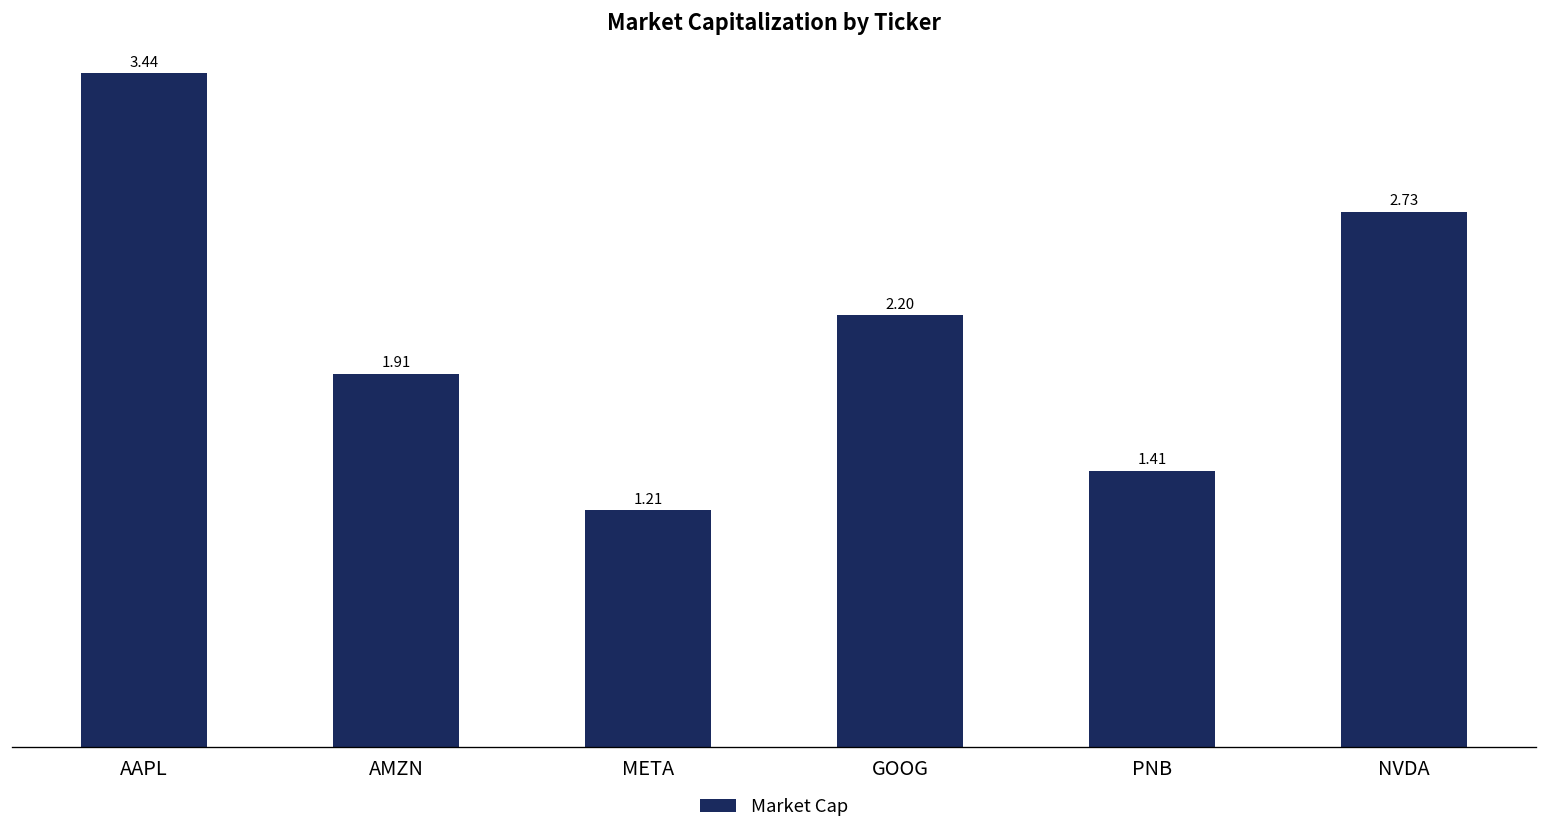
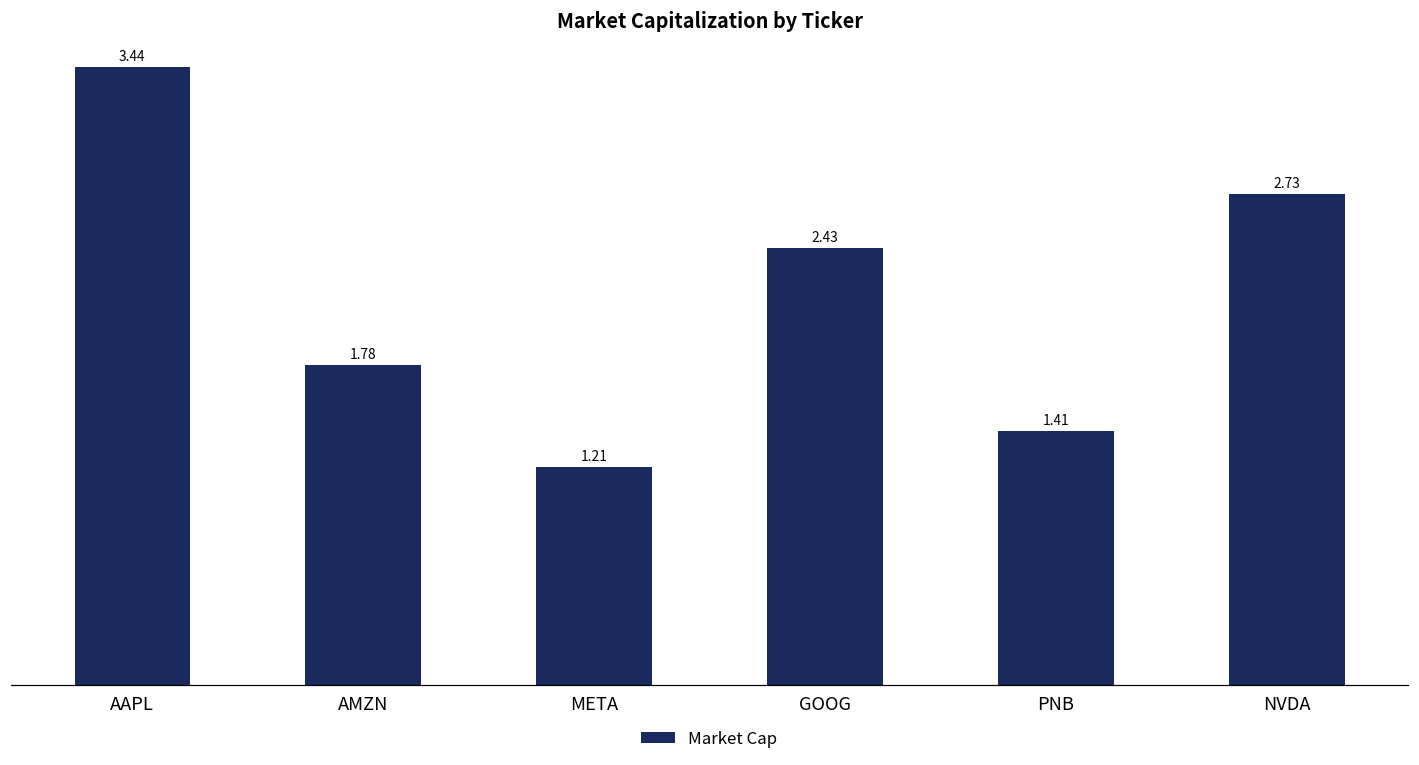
  {
    "AAPL": 3.44,
-   "AMZN": 1.91,
+   "AMZN": 1.78,
    "META": 1.21,
-   "GOOG": 2.20,
+   "GOOG": 2.43,
    "PNB": 1.41,
    "NVDA": 2.73
  }
